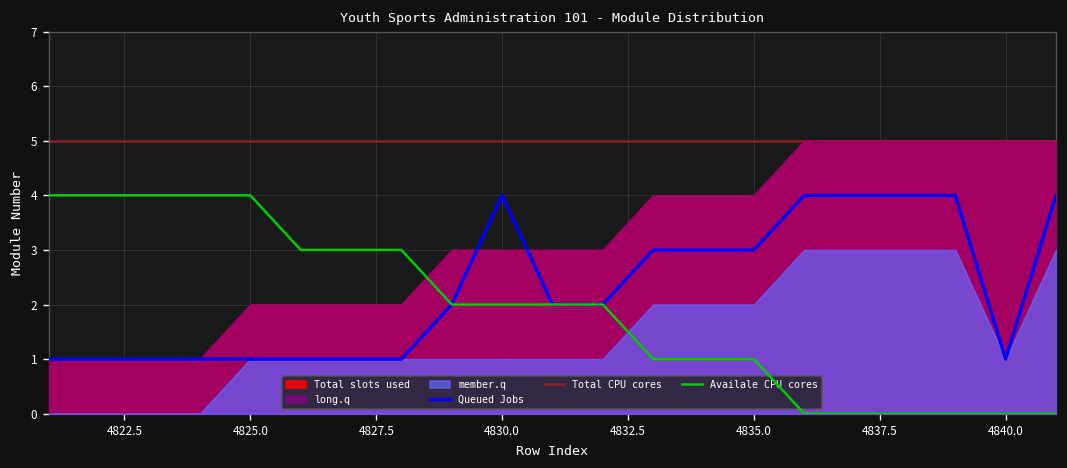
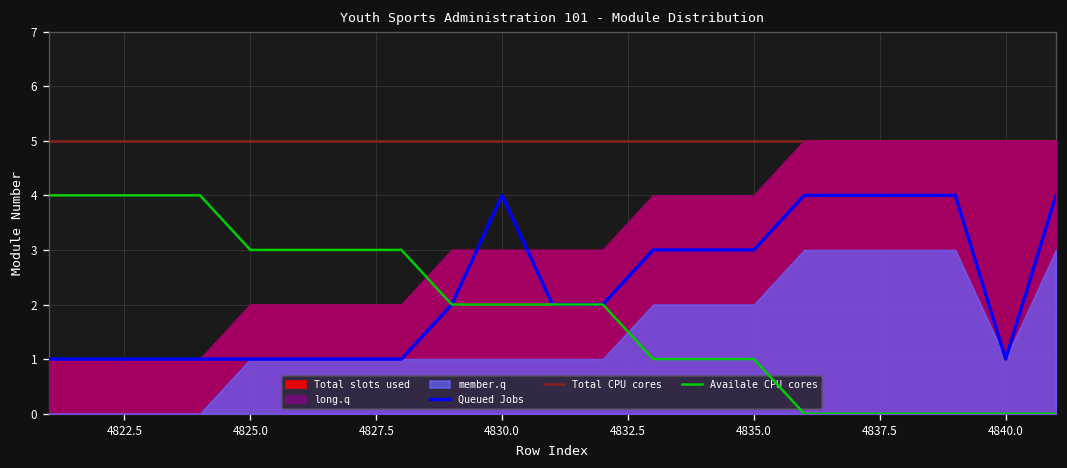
  {
    "Queued Jobs": {
      "4830.0": 4,
      "4835.0": 3
    },
    "Total CPU cores": {
      "4825.0": 5,
      "4830.0": 5,
      "4835.0": 5
    },
    "Availale CPU cores": {
-     "4825.0": 4,
+     "4825.0": 3,
      "4830.0": 2,
      "4835.0": 1,
      "4840.0": 0
    }
  }
